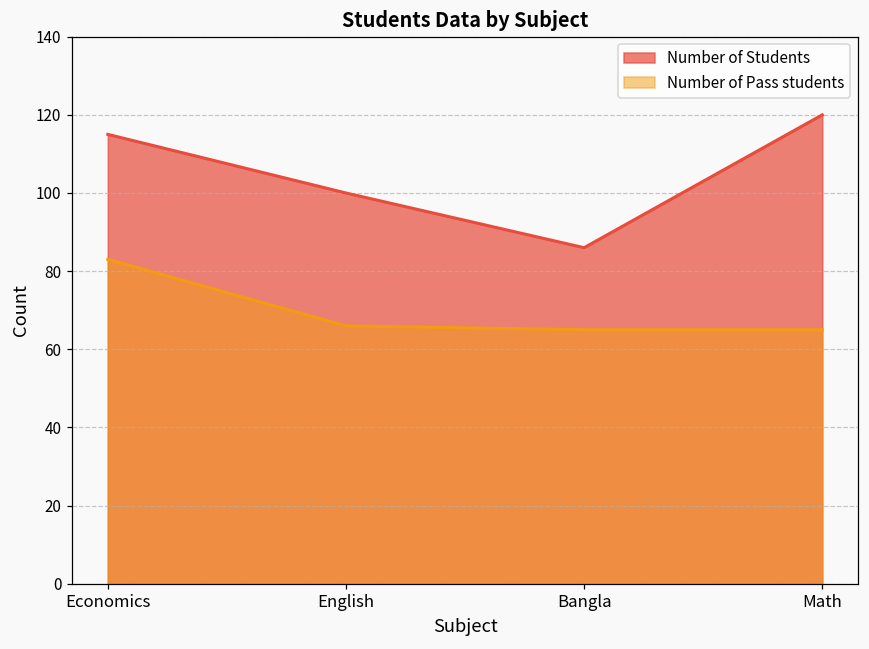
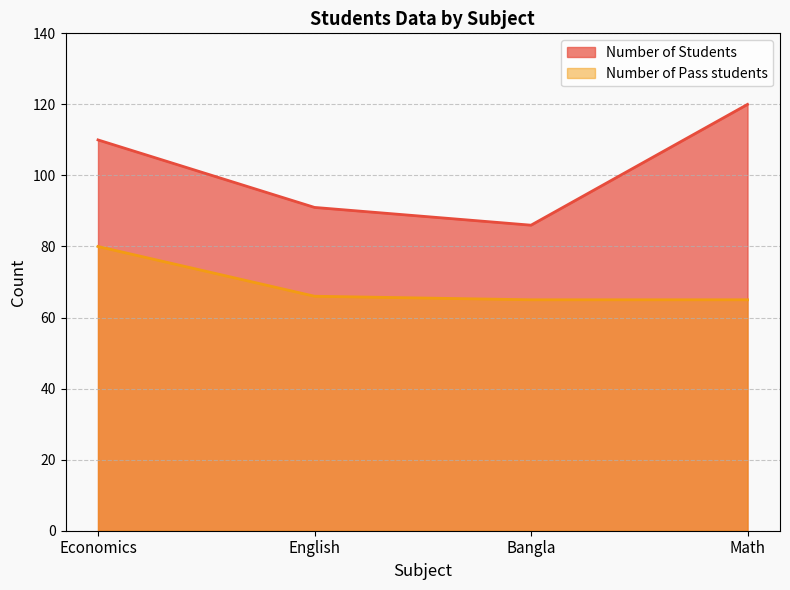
  {
    "Number of Students": {
-     "Economics": 115,
-     "English": 100,
+     "Economics": 110,
+     "English": 91,
      "Bangla": 86,
      "Math": 120
    },
    "Number of Pass students": {
-     "Economics": 83,
+     "Economics": 80,
      "English": 66,
      "Bangla": 65,
      "Math": 65
    }
  }
